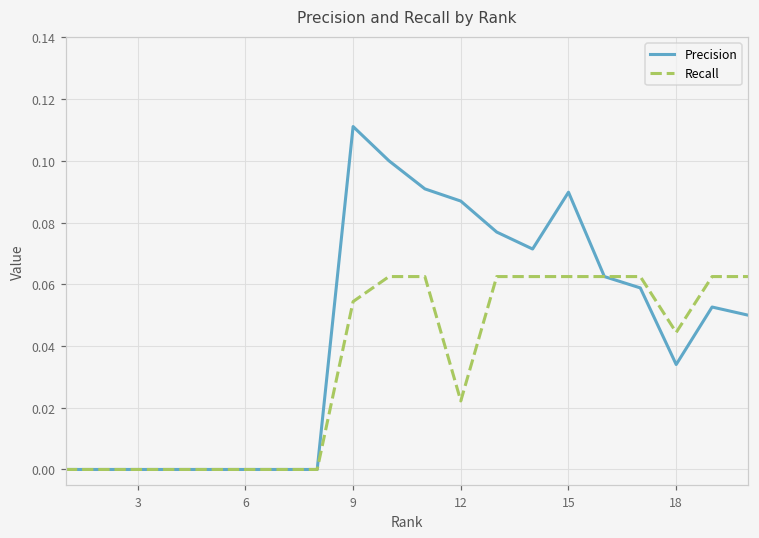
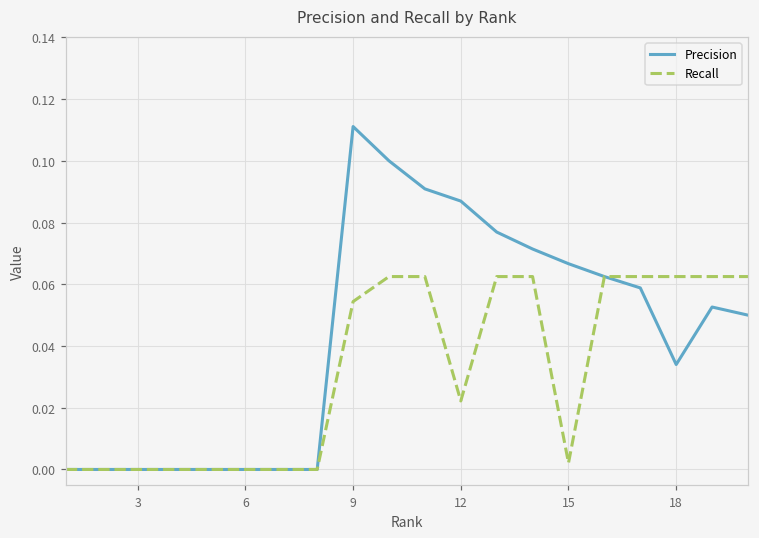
  {
    "Precision": {
      "9": 0.111,
      "12": 0.087,
-     "15": 0.090,
+     "15": 0.067,
      "18": 0.034
    },
    "Recall": {
      "9": 0.054,
      "12": 0.022,
-     "15": 0.063,
-     "18": 0.044
+     "15": 0.002,
+     "18": 0.063
    }
  }
